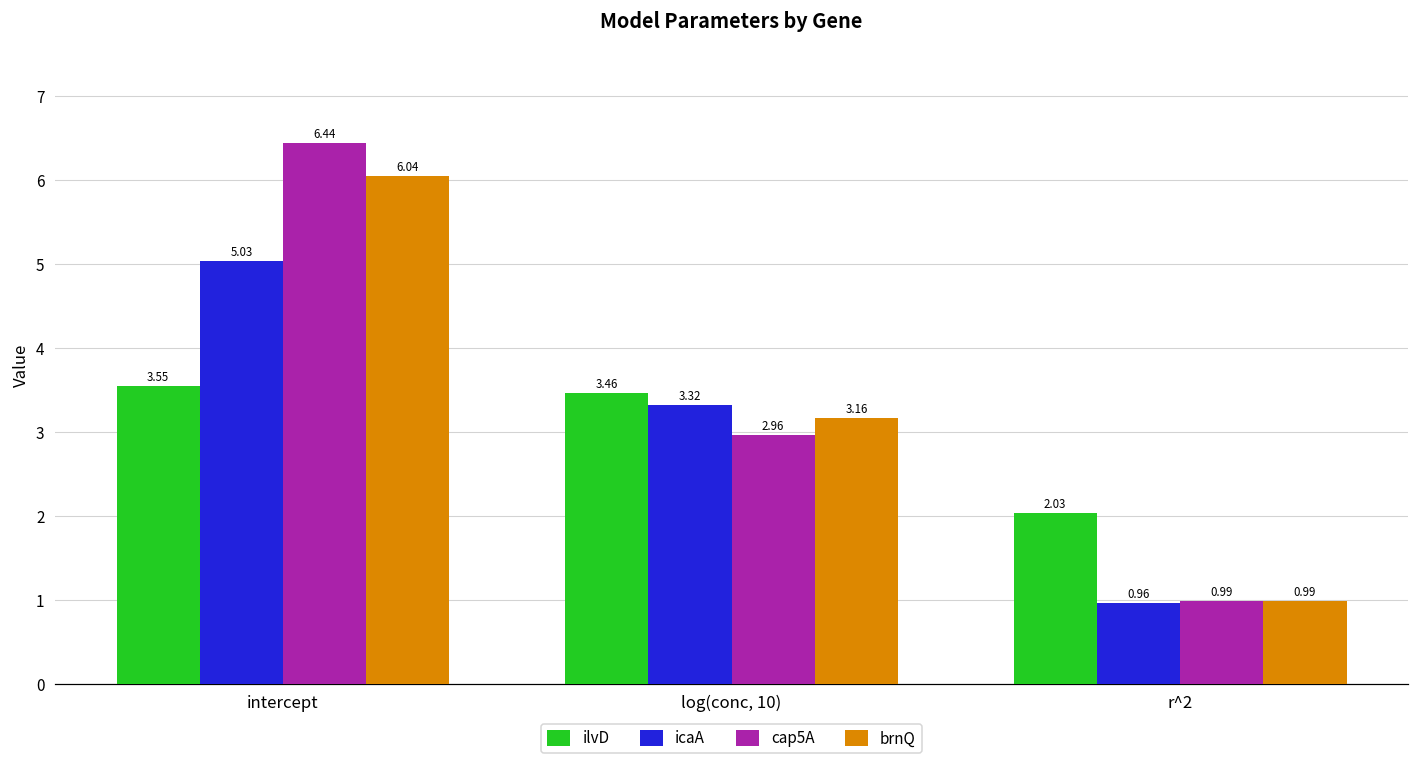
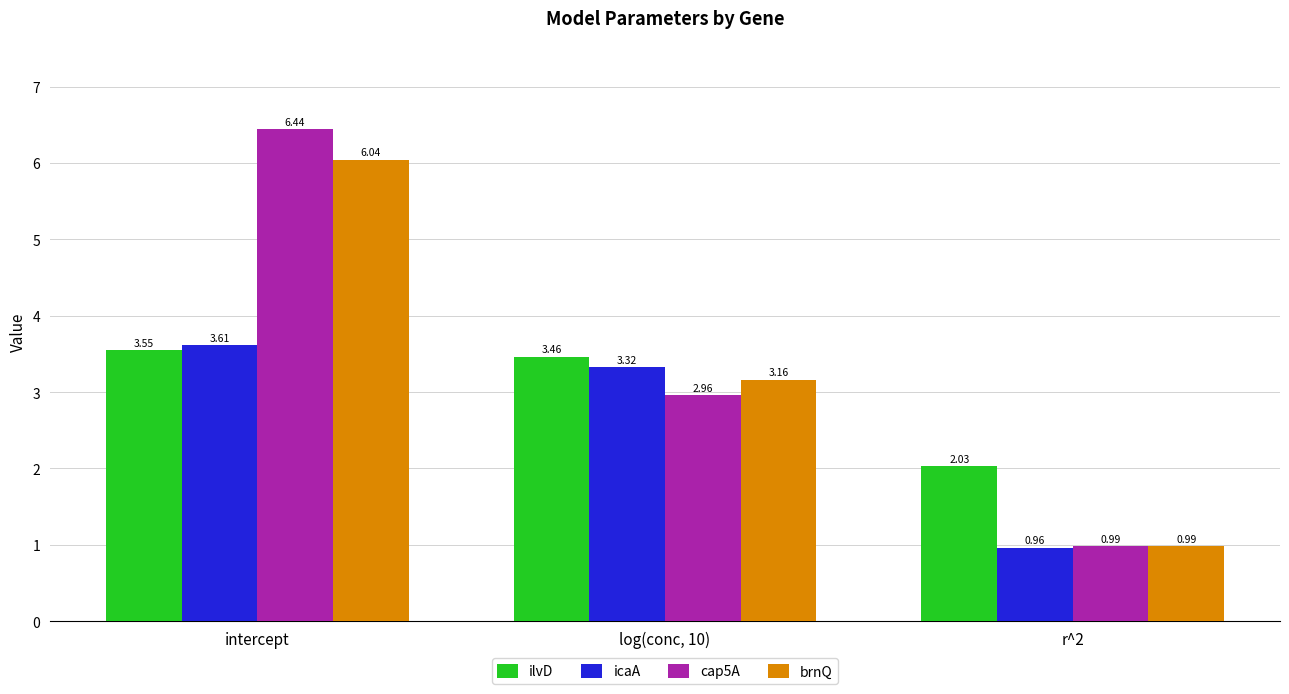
  {
    "ilvD": {
      "intercept": 3.55,
      "log(conc, 10)": 3.46,
      "r^2": 2.03
    },
    "icaA": {
-     "intercept": 5.03,
+     "intercept": 3.61,
      "log(conc, 10)": 3.32,
      "r^2": 0.96
    },
    "cap5A": {
      "intercept": 6.44,
      "log(conc, 10)": 2.96,
      "r^2": 0.99
    },
    "brnQ": {
      "intercept": 6.04,
      "log(conc, 10)": 3.16,
      "r^2": 0.99
    }
  }
